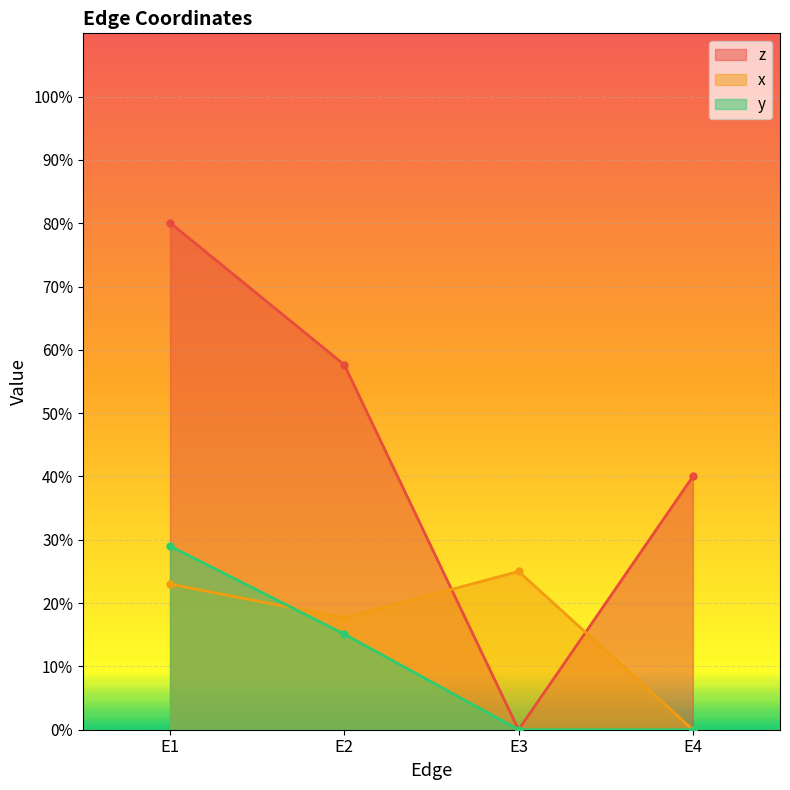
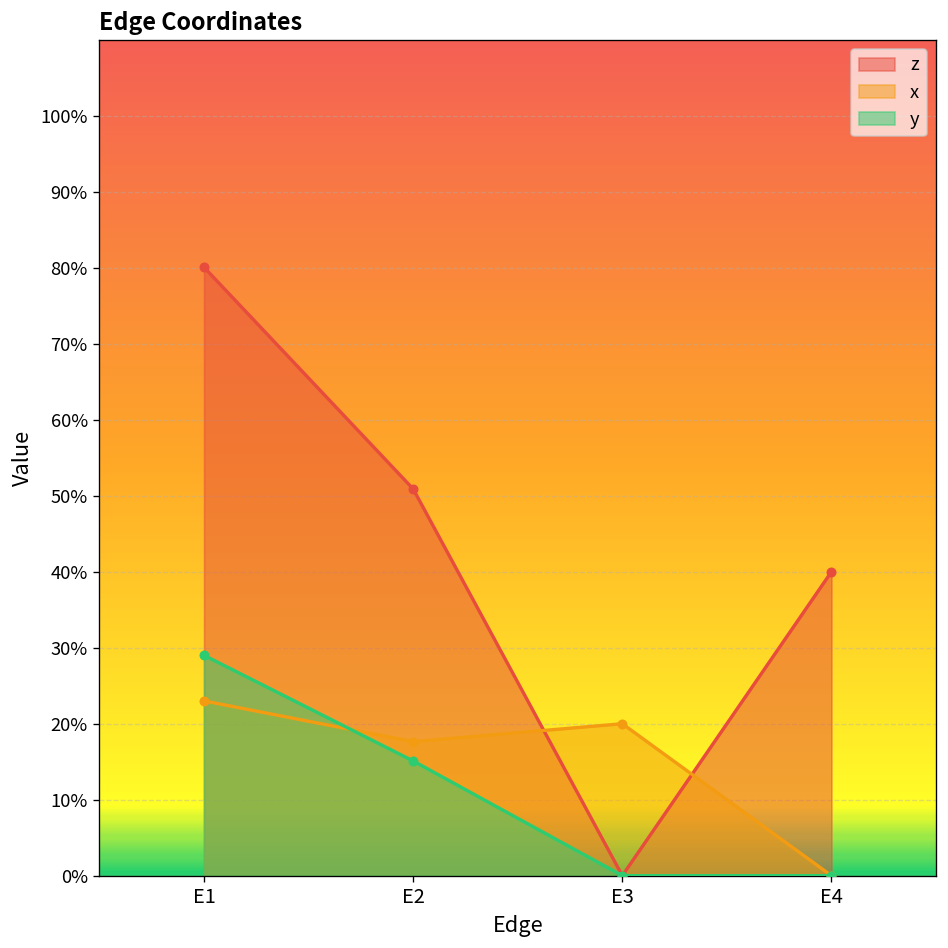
  {
    "z": {
      "E1": "80%",
-     "E2": "58%",
+     "E2": "51%",
      "E4": "40%"
    },
    "x": {
      "E1": "23%",
      "E2": "18%",
-     "E3": "25%"
+     "E3": "20%"
    },
    "y": {
      "E1": "29%",
      "E2": "15%"
    }
  }
